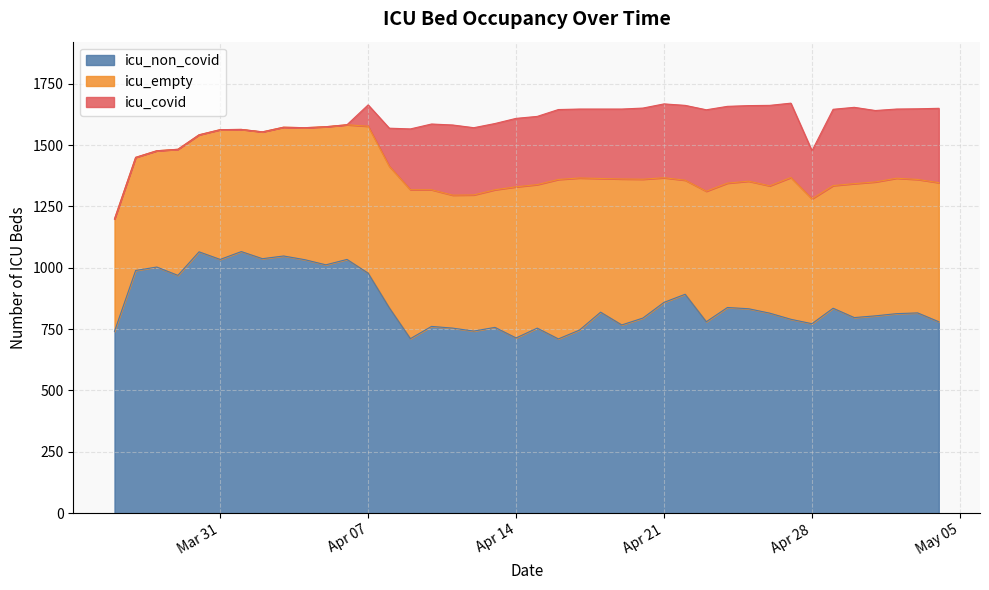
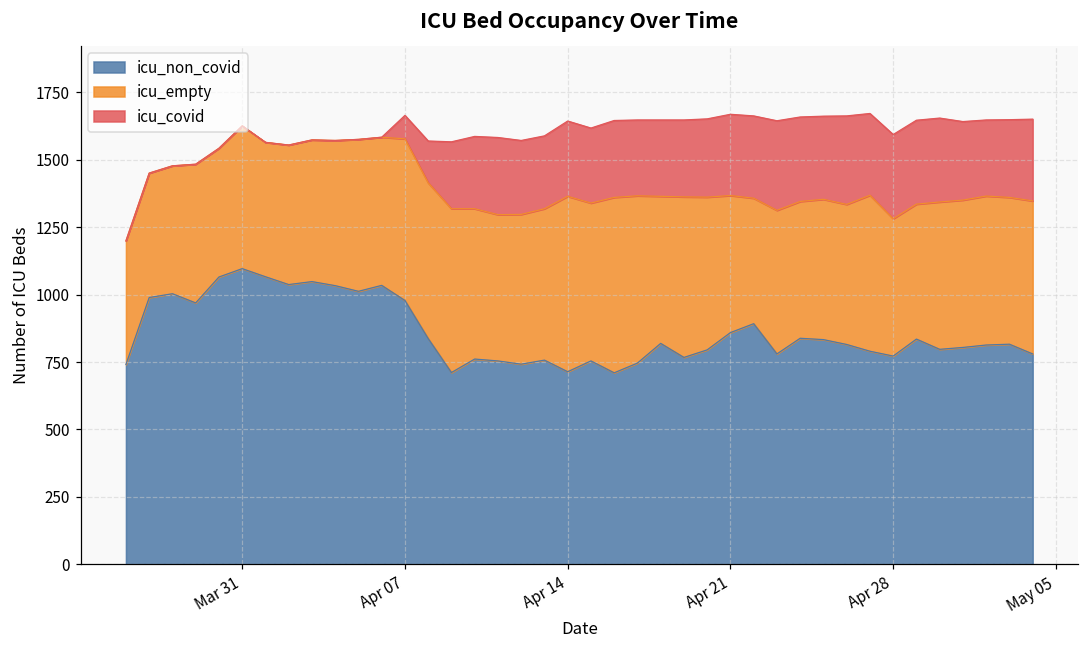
  {
    "icu_non_covid": {
-     "Mar 31": 1030,
+     "Mar 31": 1100,
      "Apr 07": 980,
      "Apr 14": 710,
      "Apr 21": 860,
      "Apr 28": 770
    },
    "icu_empty": {
      "Apr 07": 600,
-     "Apr 14": 620,
+     "Apr 14": 650,
      "Apr 21": 510,
      "Apr 28": 510
    },
    "icu_covid": {
      "Apr 07": 90,
      "Apr 14": 280,
      "Apr 21": 300,
-     "Apr 28": 200
+     "Apr 28": 310
    }
  }
